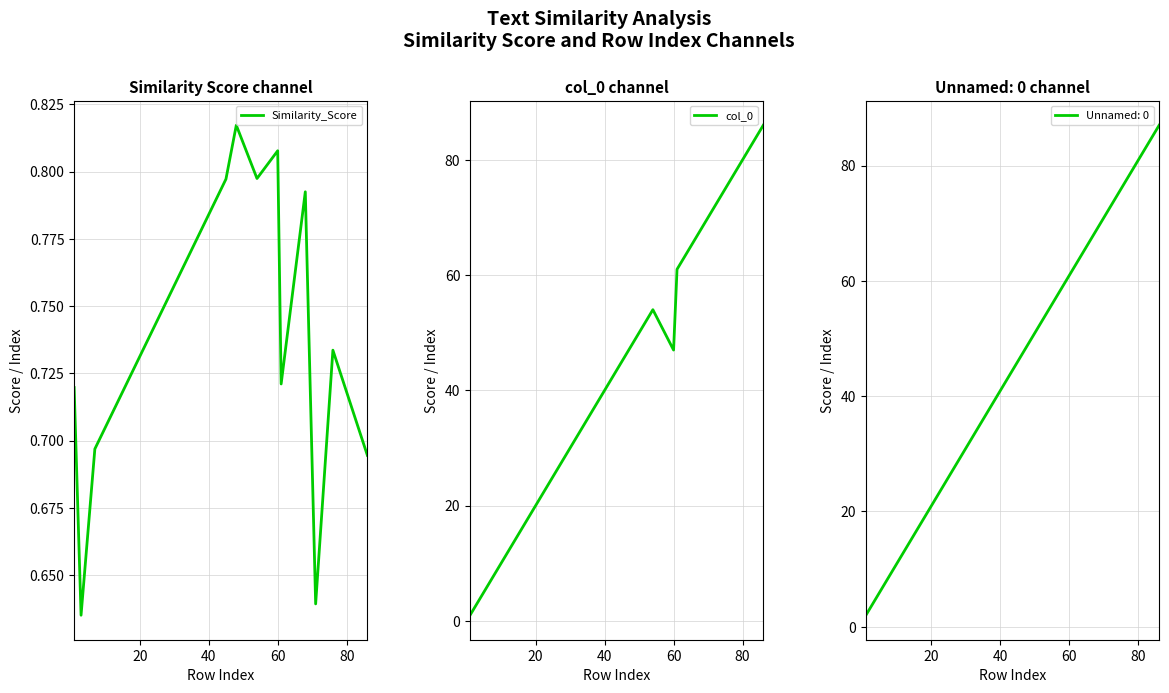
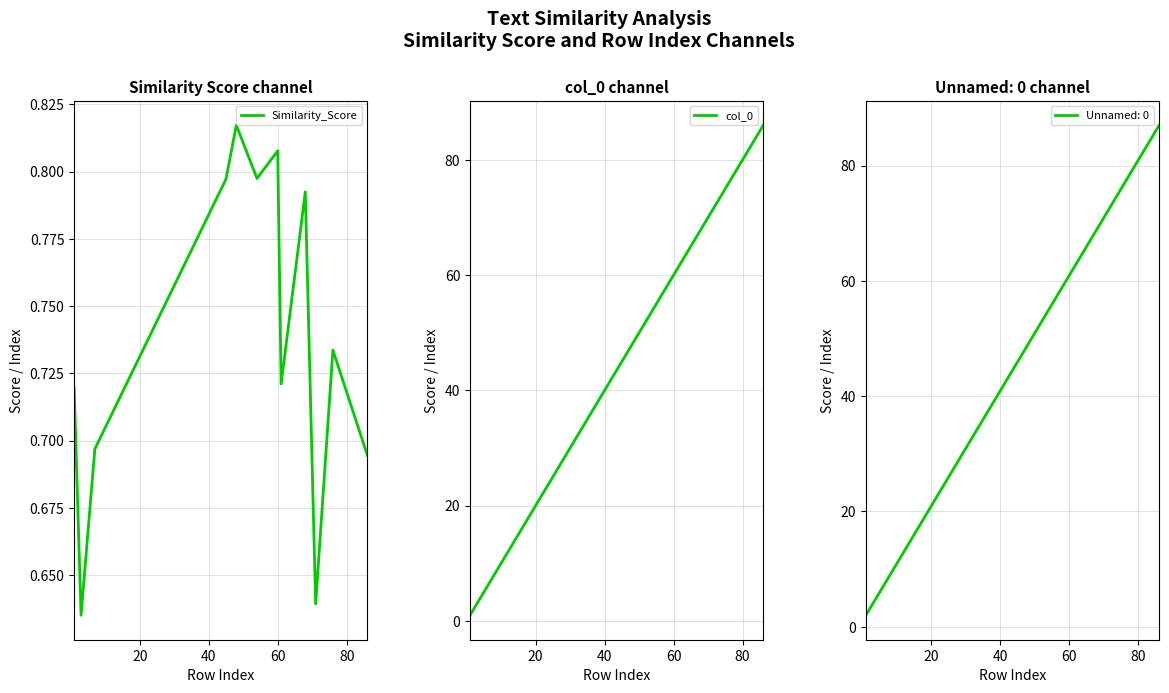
  {
    "Similarity Score channel": {
      "60": 0.808
    },
    "col_0 channel": {
-     "60": 47
+     "60": 60
    },
    "Unnamed: 0 channel": {
      "60": 61
    }
  }
